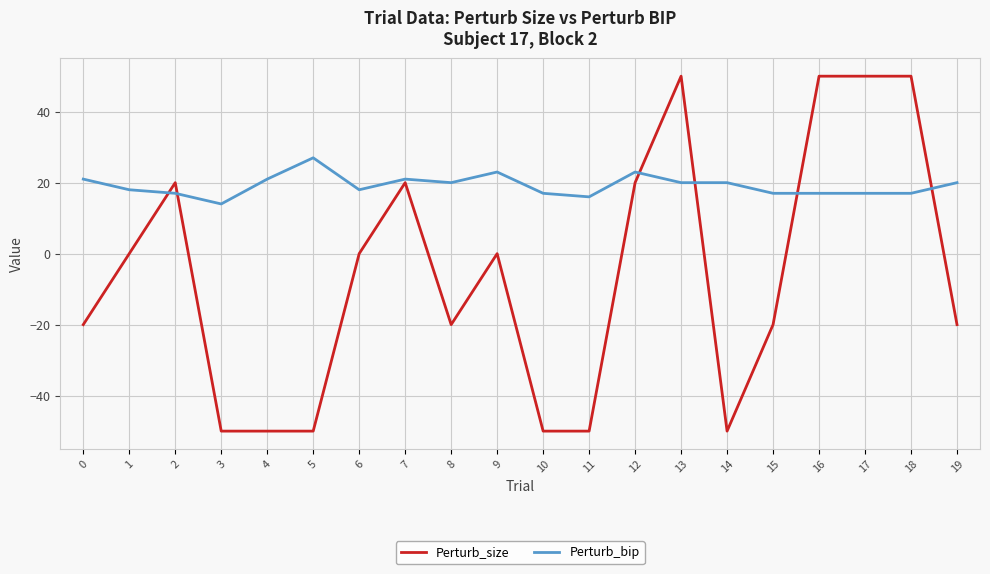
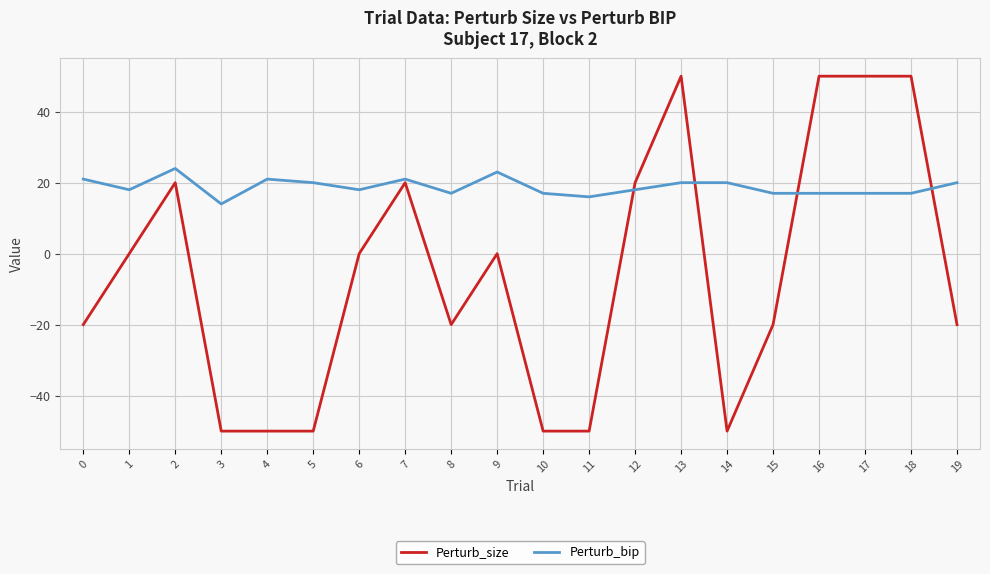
  {
    "Perturb_size": {
      "0": -20,
      "1": 0,
      "2": 20,
      "3": -50,
      "4": -50,
      "5": -50,
      "6": 0,
      "7": 20,
      "8": -20,
      "9": 0,
      "10": -50,
      "11": -50,
      "12": 20,
      "13": 50,
      "14": -50,
      "15": -20,
      "16": 50,
      "17": 50,
      "18": 50,
      "19": -20
    },
    "Perturb_bip": {
      "0": 21,
      "1": 18,
-     "2": 17,
+     "2": 24,
      "3": 14,
      "4": 21,
-     "5": 27,
+     "5": 20,
      "6": 18,
      "7": 21,
-     "8": 20,
+     "8": 17,
      "9": 23,
      "10": 17,
      "11": 16,
-     "12": 23,
+     "12": 18,
      "13": 20,
      "14": 20,
      "15": 17,
      "16": 17,
      "17": 17,
      "18": 17,
      "19": 20
    }
  }
